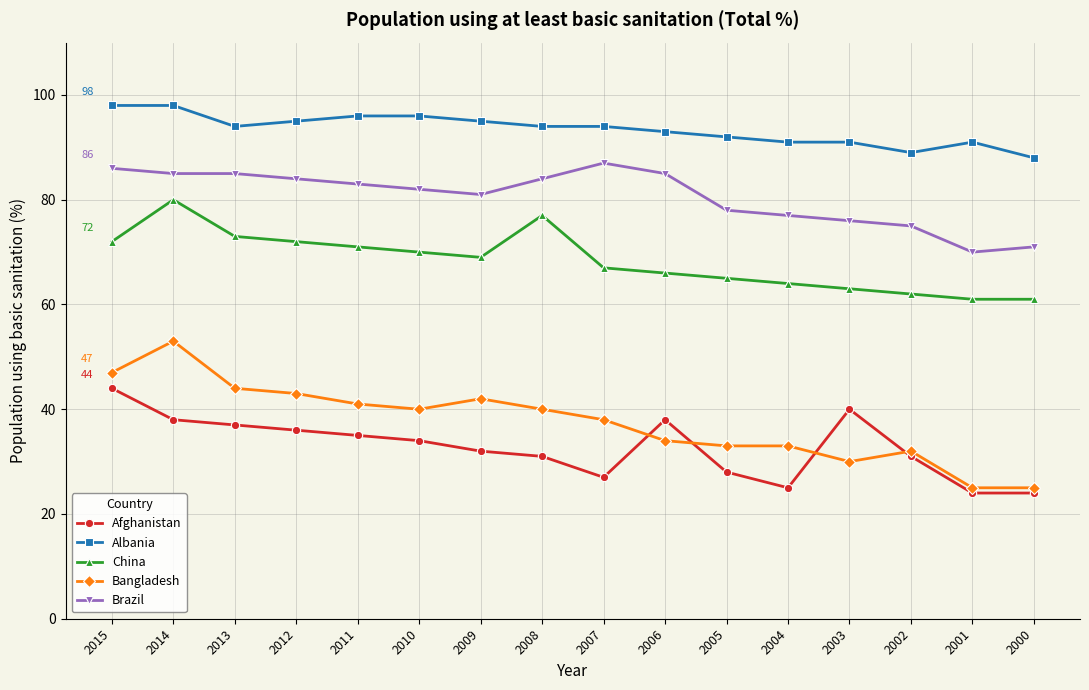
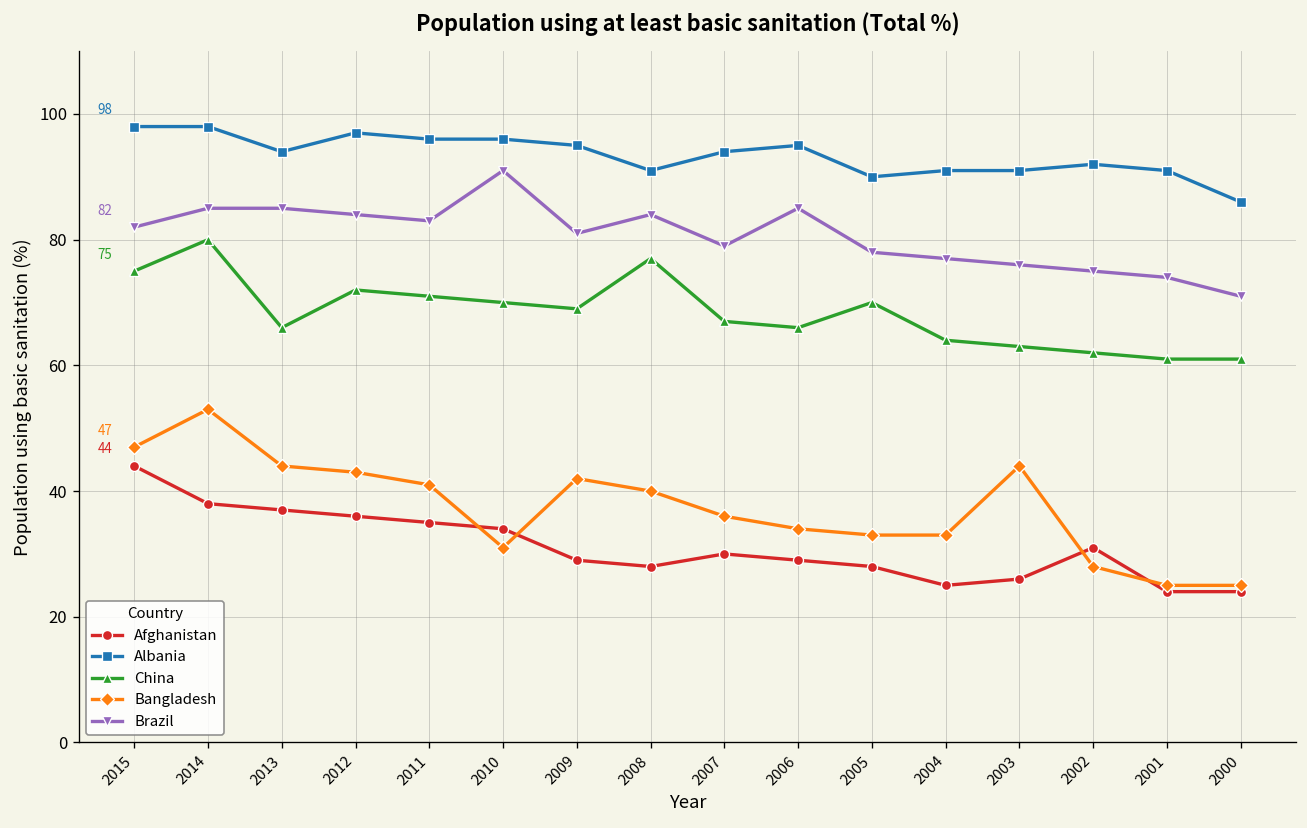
  {
    "Afghanistan": {
      "2014": 38,
      "2013": 37,
      "2012": 36,
      "2011": 35,
      "2010": 34,
-     "2009": 32,
-     "2008": 31,
-     "2007": 27,
-     "2006": 38,
+     "2009": 29,
+     "2008": 28,
+     "2007": 30,
+     "2006": 29,
      "2005": 28,
      "2004": 25,
-     "2003": 40,
+     "2003": 26,
      "2002": 31,
      "2001": 24,
      "2000": 24
    },
    "Albania": {
      "2014": 98,
      "2013": 94,
-     "2012": 95,
+     "2012": 97,
      "2011": 96,
      "2010": 96,
      "2009": 95,
-     "2008": 94,
+     "2008": 91,
      "2007": 94,
-     "2006": 93,
-     "2005": 92,
+     "2006": 95,
+     "2005": 90,
      "2004": 91,
      "2003": 91,
-     "2002": 89,
+     "2002": 92,
      "2001": 91,
-     "2000": 88
+     "2000": 86
    },
    "China": {
-     "2015": 72,
-     "2013": 73,
-     "2005": 65
+     "2015": 75,
+     "2013": 66,
+     "2005": 70
    },
    "Bangladesh": {
      "2014": 53,
      "2013": 44,
      "2012": 43,
      "2011": 41,
-     "2010": 40,
+     "2010": 31,
      "2009": 42,
      "2008": 40,
-     "2007": 38,
+     "2007": 36,
      "2006": 34,
      "2005": 33,
      "2004": 33,
-     "2003": 30,
-     "2002": 32,
+     "2003": 44,
+     "2002": 28,
      "2001": 25,
      "2000": 25
    },
    "Brazil": {
-     "2015": 86,
-     "2010": 82,
-     "2007": 87,
-     "2001": 70
+     "2015": 82,
+     "2010": 91,
+     "2007": 79,
+     "2001": 74
    }
  }
